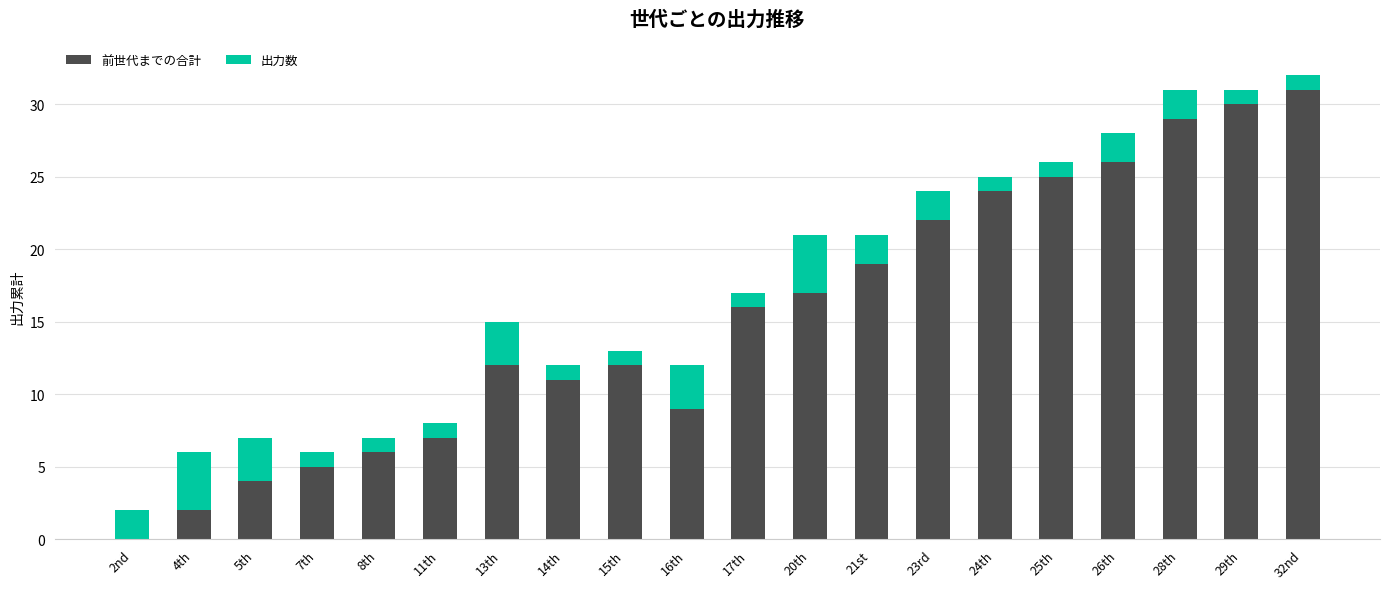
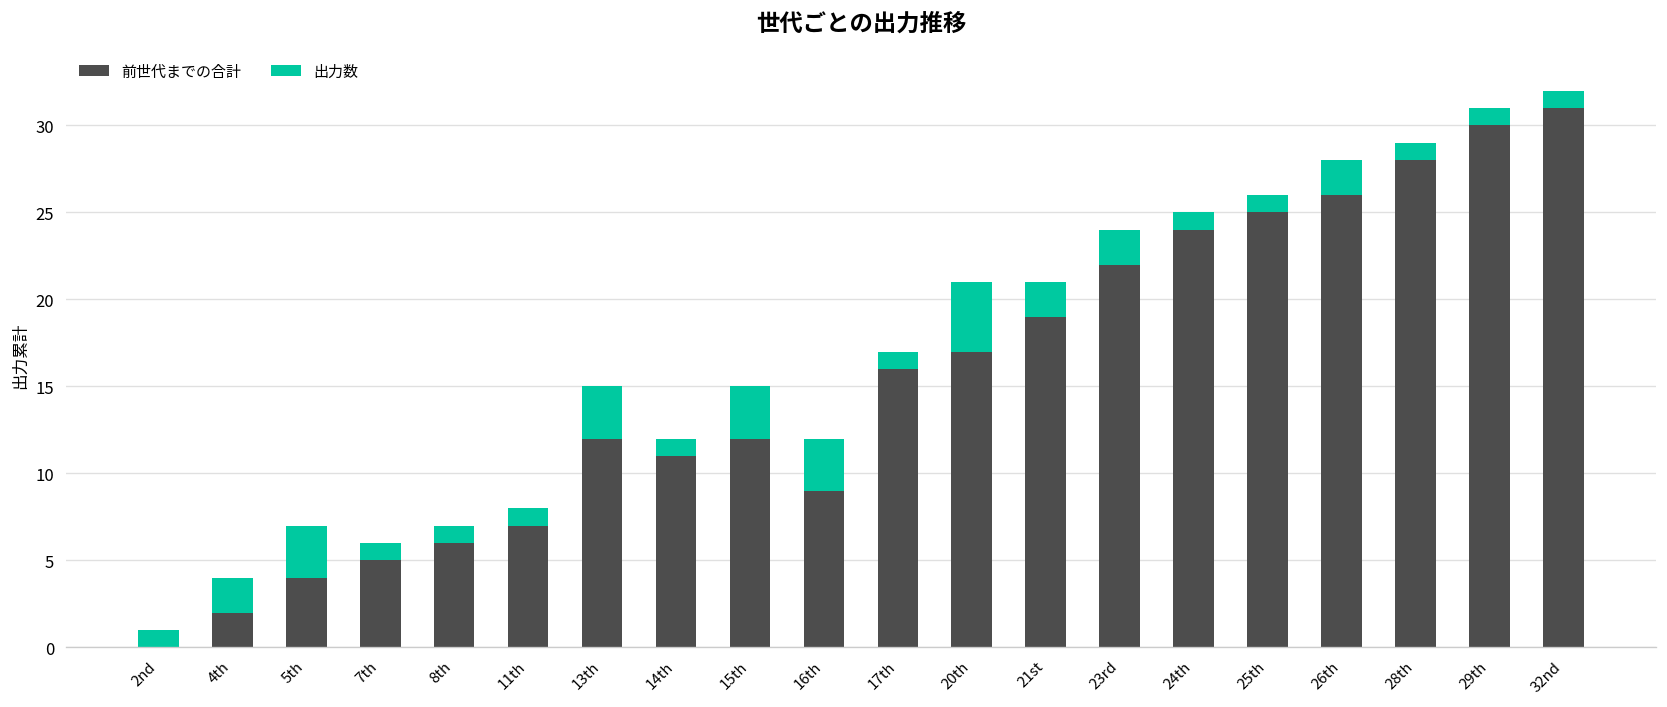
  {
    "前世代までの合計": {
      "2nd": 0,
      "4th": 2,
      "5th": 4,
      "7th": 5,
      "8th": 6,
      "11th": 7,
      "13th": 12,
      "14th": 11,
      "15th": 12,
      "16th": 9,
      "17th": 16,
      "20th": 17,
      "21st": 19,
      "23rd": 22,
      "24th": 24,
      "25th": 25,
      "26th": 26,
-     "28th": 29,
+     "28th": 28,
      "29th": 30,
      "32nd": 31
    },
    "出力数": {
-     "2nd": 2,
-     "4th": 4,
+     "2nd": 1,
+     "4th": 2,
      "5th": 3,
      "7th": 1,
      "8th": 1,
      "11th": 1,
      "13th": 3,
      "14th": 1,
-     "15th": 1,
+     "15th": 3,
      "16th": 3,
      "17th": 1,
      "20th": 4,
      "21st": 2,
      "23rd": 2,
      "24th": 1,
      "25th": 1,
      "26th": 2,
-     "28th": 2,
+     "28th": 1,
      "29th": 1,
      "32nd": 1
    }
  }
